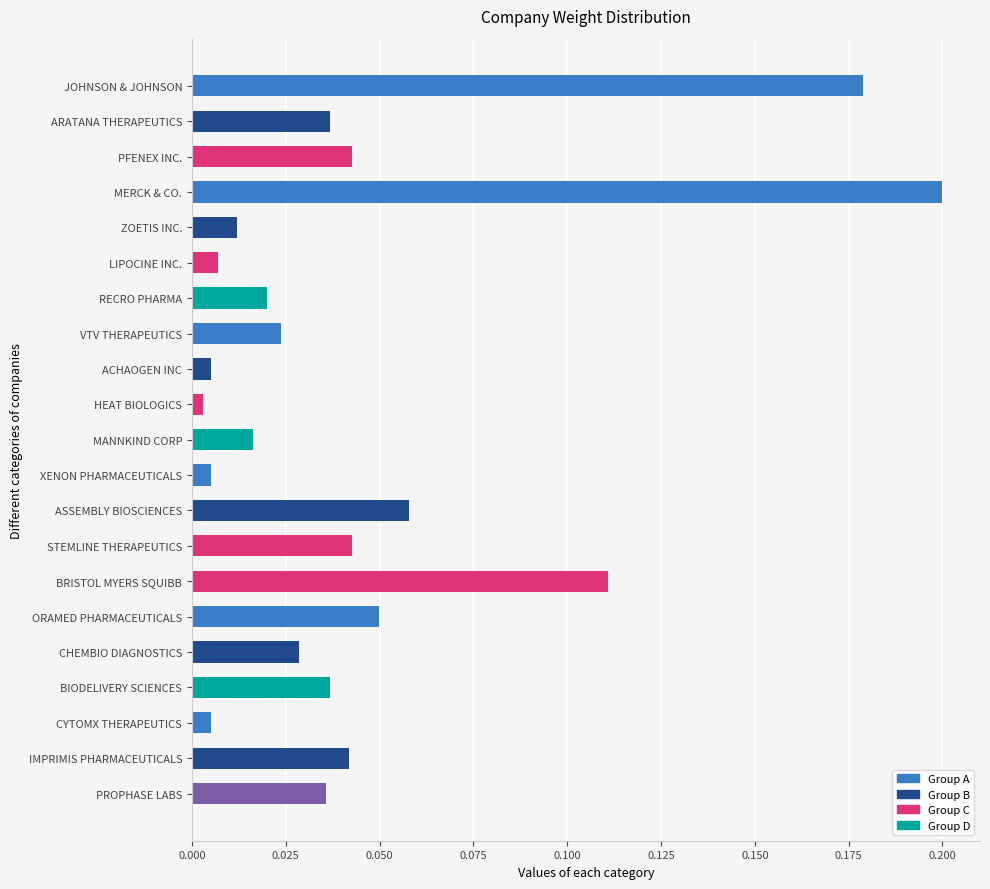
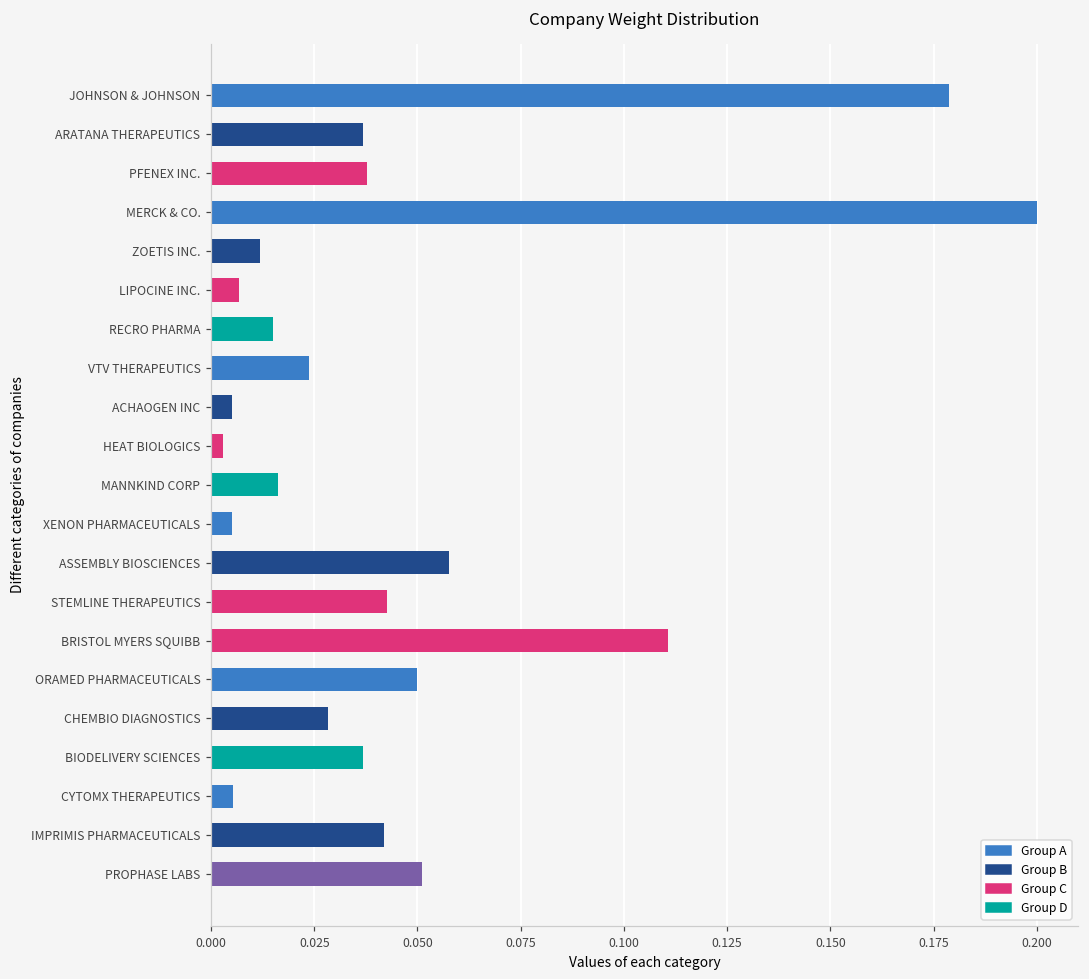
  {
    "JOHNSON & JOHNSON": 0.179,
    "ARATANA THERAPEUTICS": 0.037,
-   "PFENEX INC.": 0.043,
+   "PFENEX INC.": 0.038,
    "MERCK & CO.": 0.200,
    "ZOETIS INC.": 0.012,
    "LIPOCINE INC.": 0.007,
-   "RECRO PHARMA": 0.020,
+   "RECRO PHARMA": 0.015,
    "VTV THERAPEUTICS": 0.024,
    "ACHAOGEN INC": 0.005,
    "HEAT BIOLOGICS": 0.003,
    "MANNKIND CORP": 0.016,
    "XENON PHARMACEUTICALS": 0.005,
    "ASSEMBLY BIOSCIENCES": 0.058,
    "STEMLINE THERAPEUTICS": 0.043,
    "BRISTOL MYERS SQUIBB": 0.111,
    "ORAMED PHARMACEUTICALS": 0.050,
    "CHEMBIO DIAGNOSTICS": 0.028,
    "BIODELIVERY SCIENCES": 0.037,
    "CYTOMX THERAPEUTICS": 0.005,
    "IMPRIMIS PHARMACEUTICALS": 0.042,
-   "PROPHASE LABS": 0.036
+   "PROPHASE LABS": 0.051
  }
